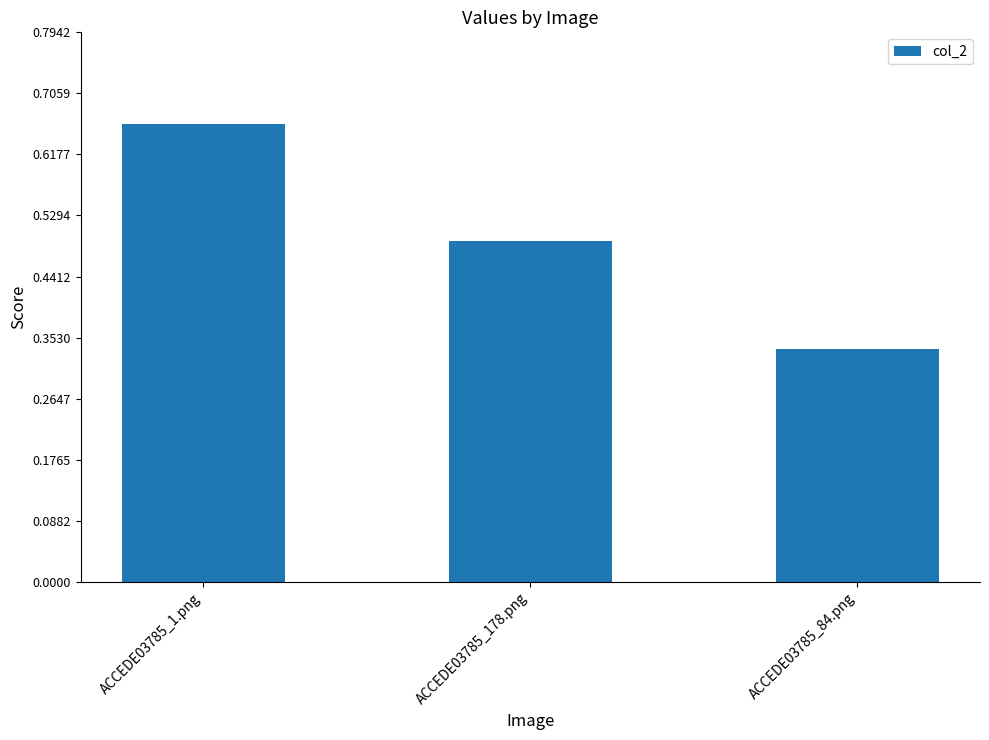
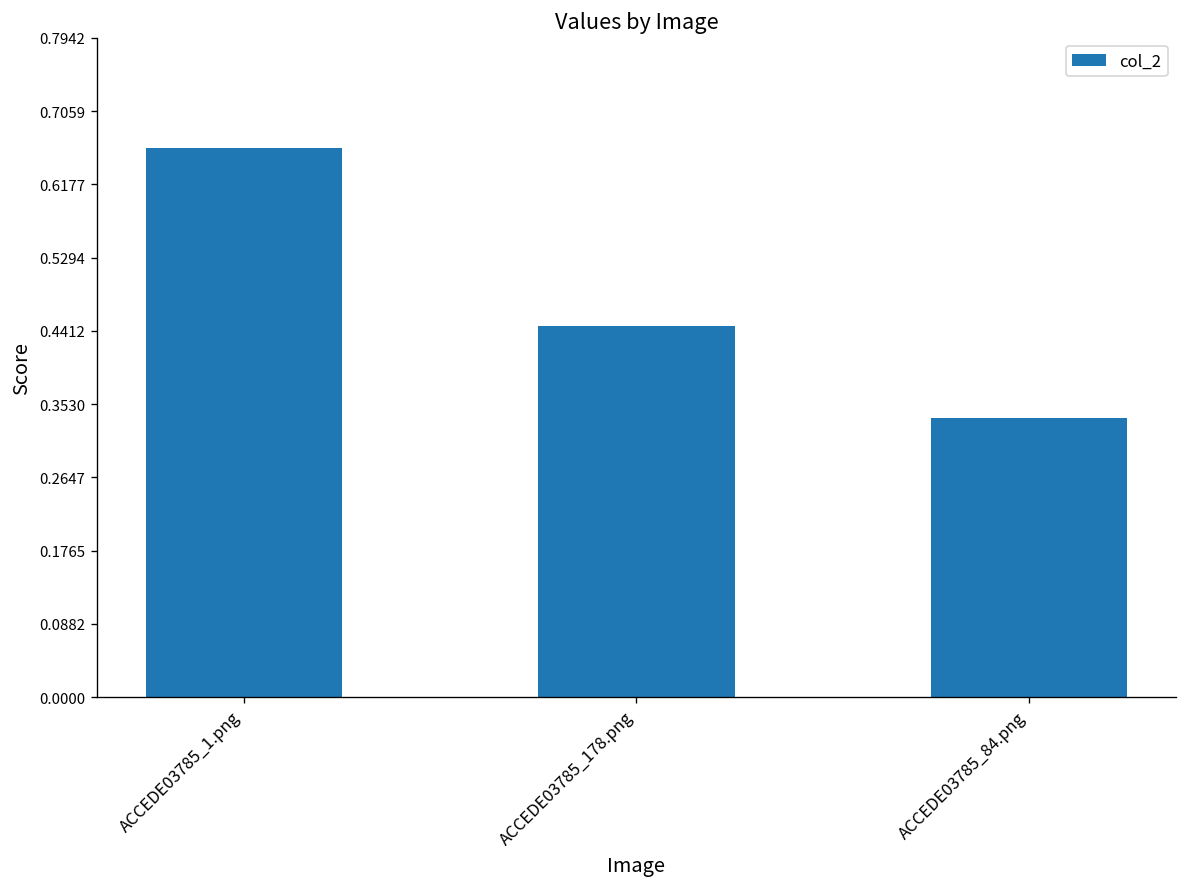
  {
    "ACCEDE03785_1.png": 0.66,
-   "ACCEDE03785_178.png": 0.49,
+   "ACCEDE03785_178.png": 0.45,
    "ACCEDE03785_84.png": 0.34
  }
